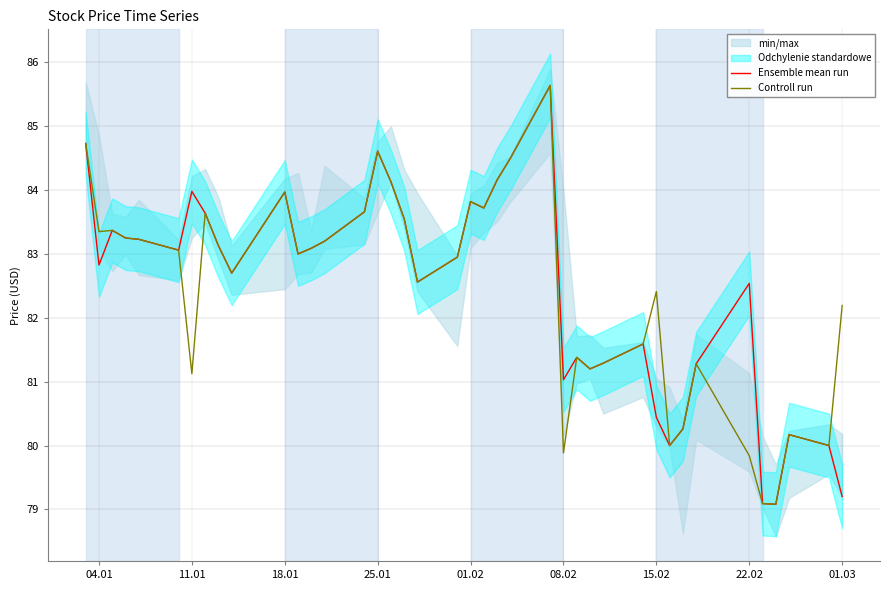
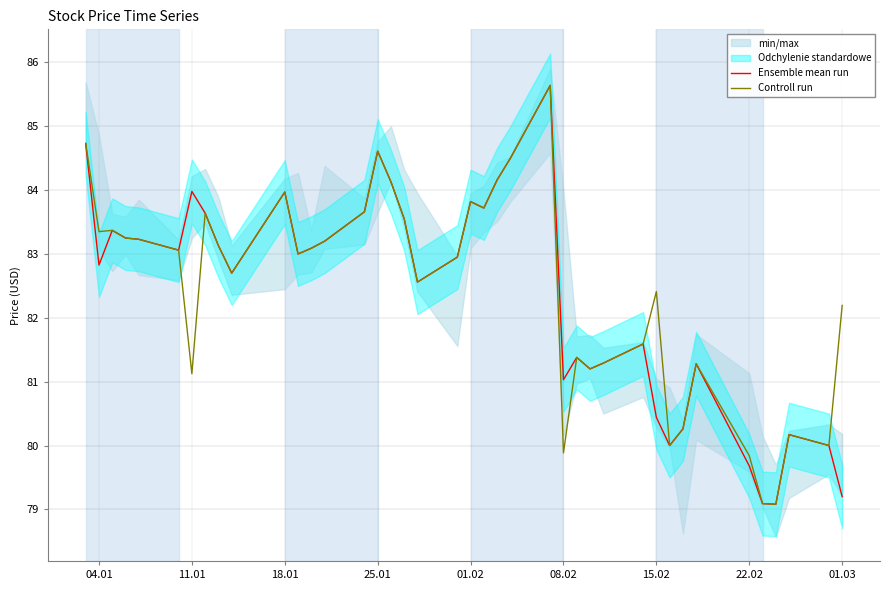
  {
    "Ensemble mean run": {
      "04.01": 82.8,
      "11.01": 84.0,
      "08.02": 81.0,
      "15.02": 80.4,
-     "22.02": 82.5,
+     "22.02": 79.7,
      "01.03": 79.2
    },
    "Controll run": {
      "11.01": 81.1,
      "08.02": 79.9,
      "15.02": 82.4,
      "22.02": 79.8,
      "01.03": 82.2
    }
  }
